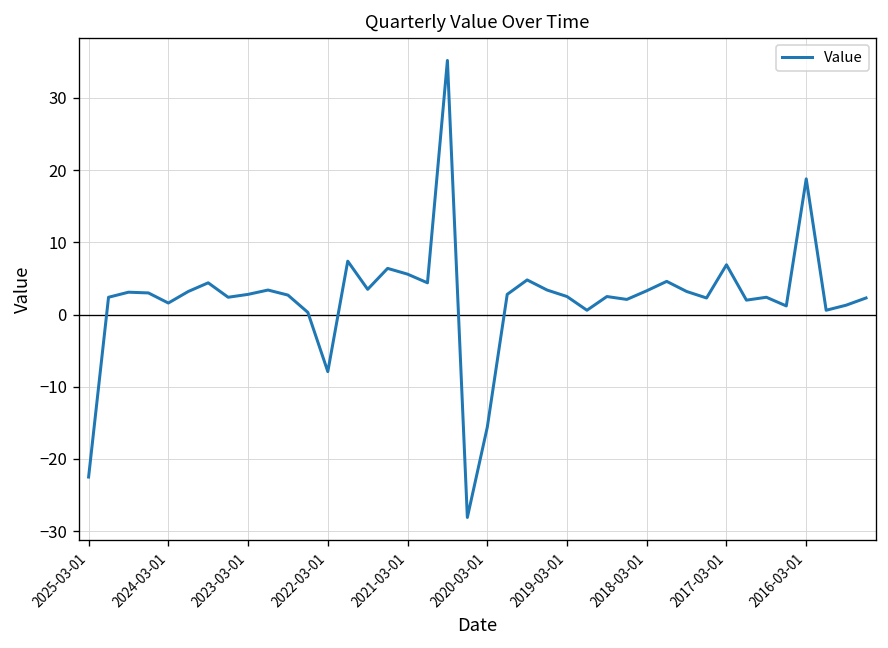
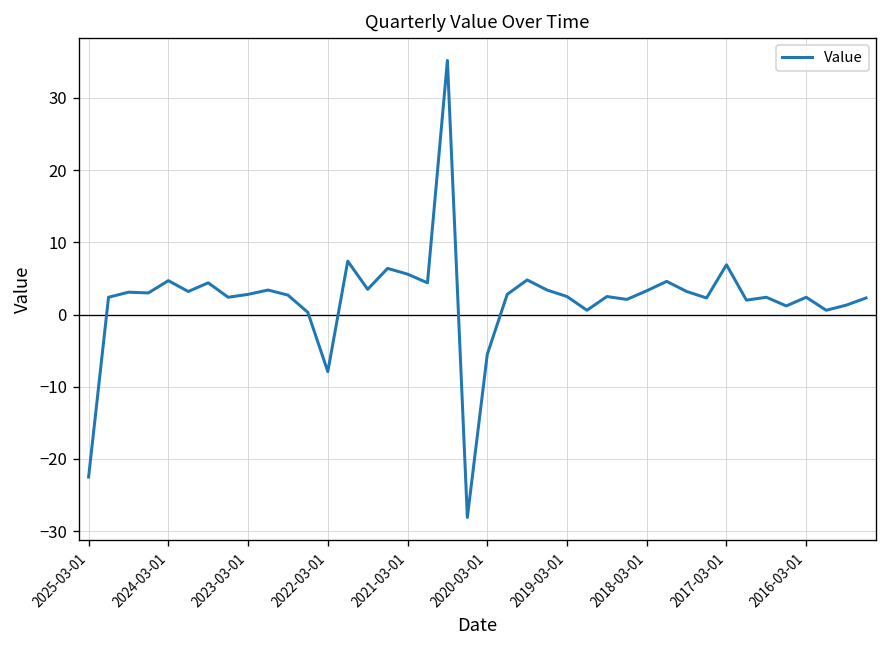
  {
    "2025-03-01": -23,
-   "2024-03-01": 2,
+   "2024-03-01": 5,
    "2023-03-01": 3,
    "2022-03-01": -8,
    "2021-03-01": 6,
-   "2020-03-01": -16,
+   "2020-03-01": -6,
    "2019-03-01": 3,
    "2018-03-01": 3,
    "2017-03-01": 7,
-   "2016-03-01": 19
+   "2016-03-01": 2
  }
